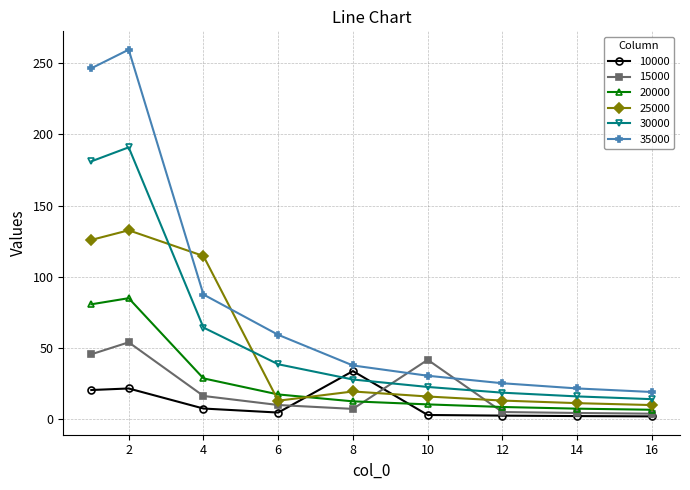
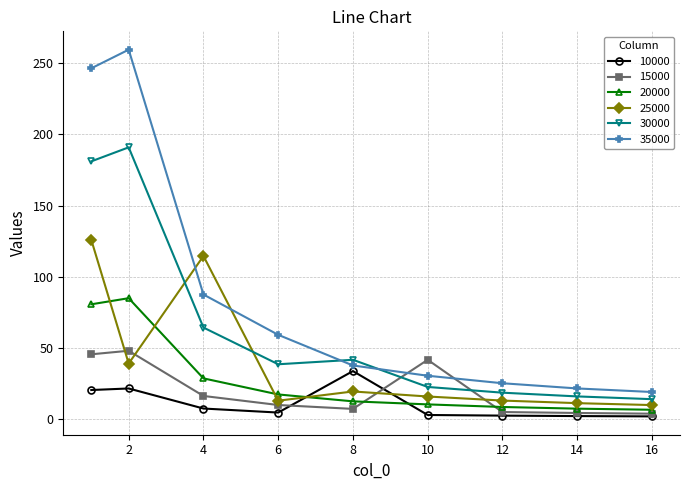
  {
    "10000": {
      "2": 21,
      "4": 7,
      "6": 4,
      "8": 33,
      "10": 3,
      "12": 2,
      "14": 2,
      "16": 2
    },
    "15000": {
-     "2": 54,
+     "2": 48,
      "4": 16,
      "6": 10,
      "8": 7,
      "10": 41,
      "12": 5,
      "14": 4,
      "16": 3
    },
    "20000": {
      "2": 85,
      "4": 28,
      "6": 17,
      "8": 12,
      "10": 10,
      "12": 8,
      "14": 7,
      "16": 6
    },
    "25000": {
-     "2": 133,
+     "2": 39,
      "4": 114,
      "6": 13,
      "8": 19,
      "10": 16,
      "12": 13,
      "14": 11,
      "16": 10
    },
    "30000": {
      "2": 191,
      "4": 64,
      "6": 38,
-     "8": 28,
+     "8": 41,
      "10": 22,
      "12": 18,
      "14": 16,
      "16": 14
    },
    "35000": {
      "2": 260,
      "4": 87,
      "6": 59,
      "8": 37,
      "10": 30,
      "12": 25,
      "14": 21,
      "16": 19
    }
  }
